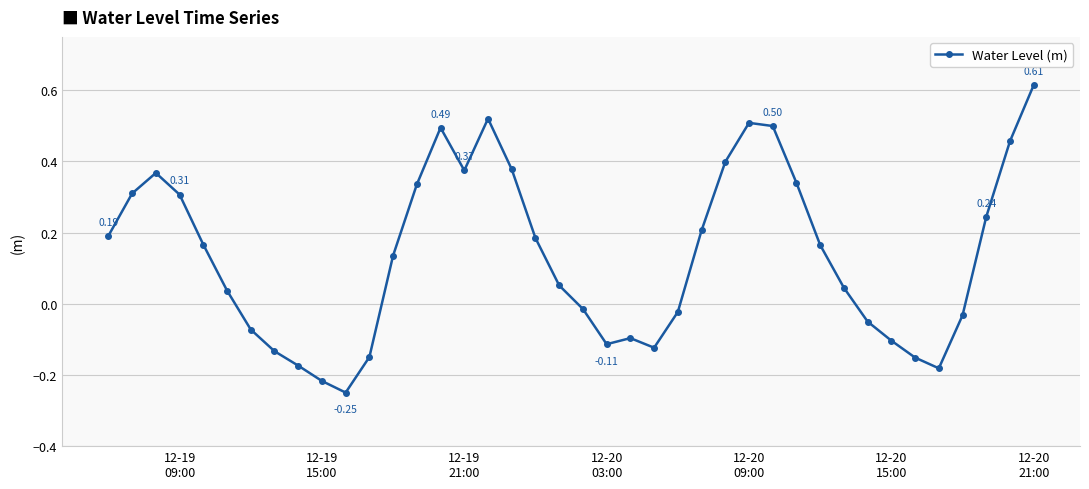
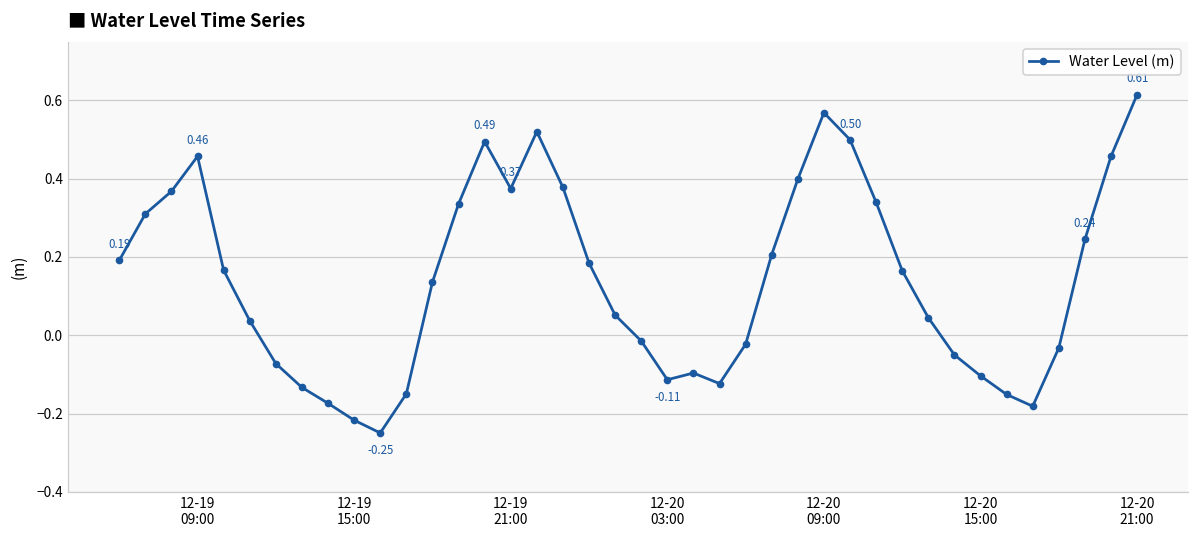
  {
-   "12-19 09:00": 0.31,
+   "12-19 09:00": 0.46,
    "12-19 21:00": 0.37,
    "12-20 03:00": -0.11,
-   "12-20 09:00": 0.51
+   "12-20 09:00": 0.57
  }
